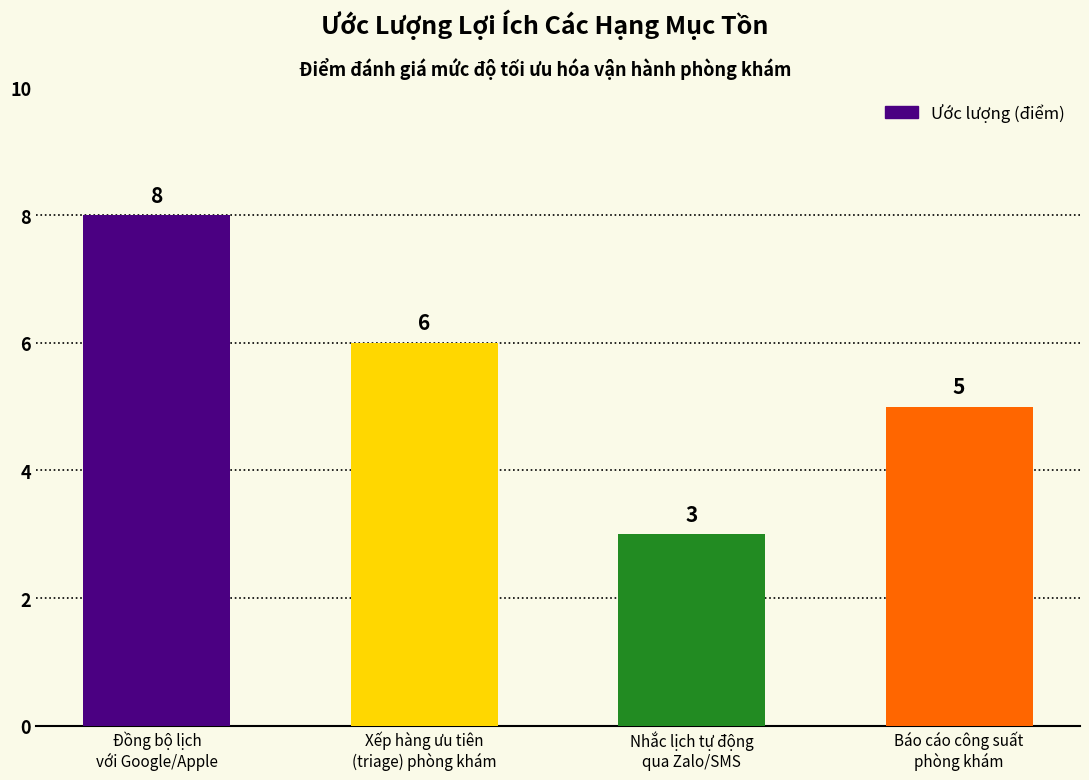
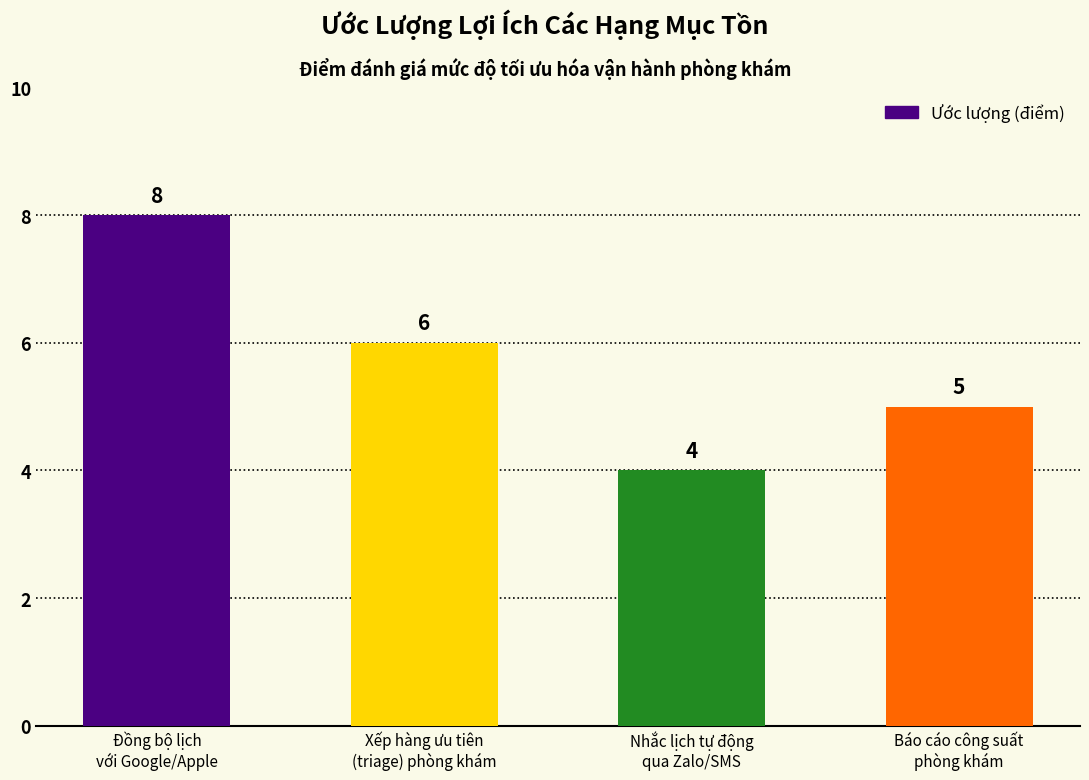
  {
    "Đồng bộ lịch với Google/Apple": 8,
    "Xếp hàng ưu tiên (triage) phòng khám": 6,
-   "Nhắc lịch tự động qua Zalo/SMS": 3,
+   "Nhắc lịch tự động qua Zalo/SMS": 4,
    "Báo cáo công suất phòng khám": 5
  }
